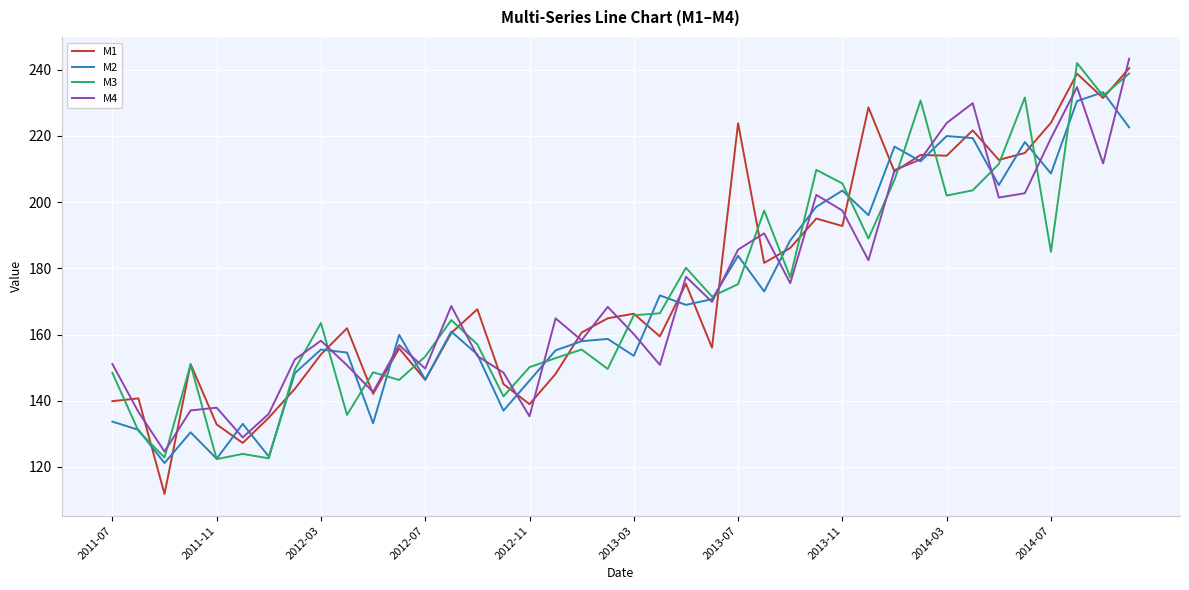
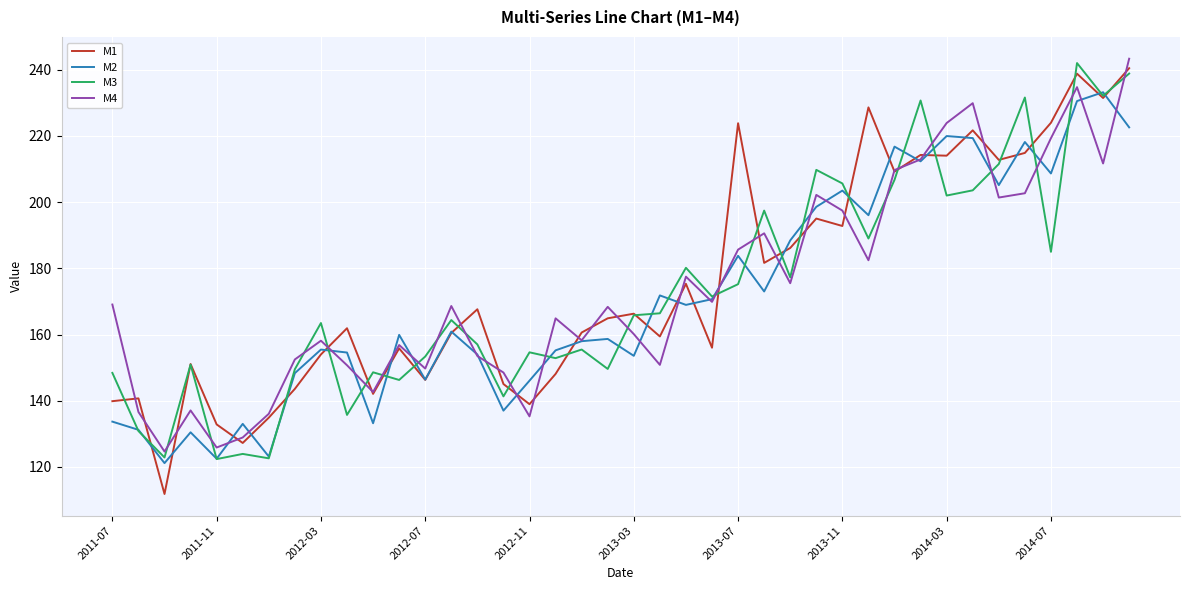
  {
    "M1": {
      "2011-07": 140,
      "2011-11": 133,
      "2012-03": 154,
      "2012-11": 139,
      "2013-07": 224,
      "2013-11": 193,
      "2014-03": 214,
      "2014-07": 224
    },
    "M2": {
      "2011-07": 134,
      "2012-03": 155,
      "2012-11": 146,
      "2013-03": 154,
      "2013-07": 184,
      "2013-11": 203,
      "2014-03": 220,
      "2014-07": 209
    },
    "M3": {
      "2011-07": 148,
      "2012-03": 163,
      "2012-07": 153,
-     "2012-11": 150,
+     "2012-11": 155,
      "2013-07": 175,
      "2013-11": 206,
      "2014-03": 202,
      "2014-07": 185
    },
    "M4": {
-     "2011-07": 151,
-     "2011-11": 138,
+     "2011-07": 169,
+     "2011-11": 126,
      "2012-03": 158,
      "2012-07": 150,
      "2012-11": 135,
      "2013-03": 160,
      "2013-07": 186,
      "2013-11": 197,
      "2014-03": 224,
      "2014-07": 219
    }
  }
